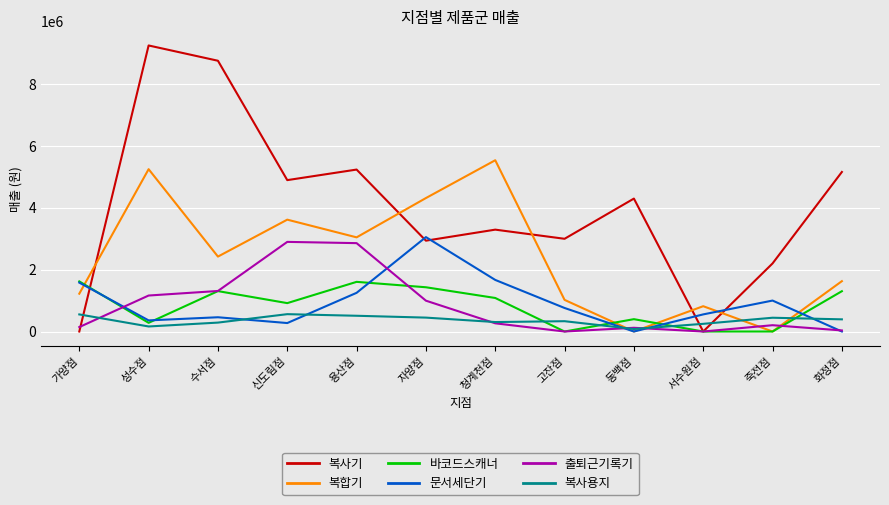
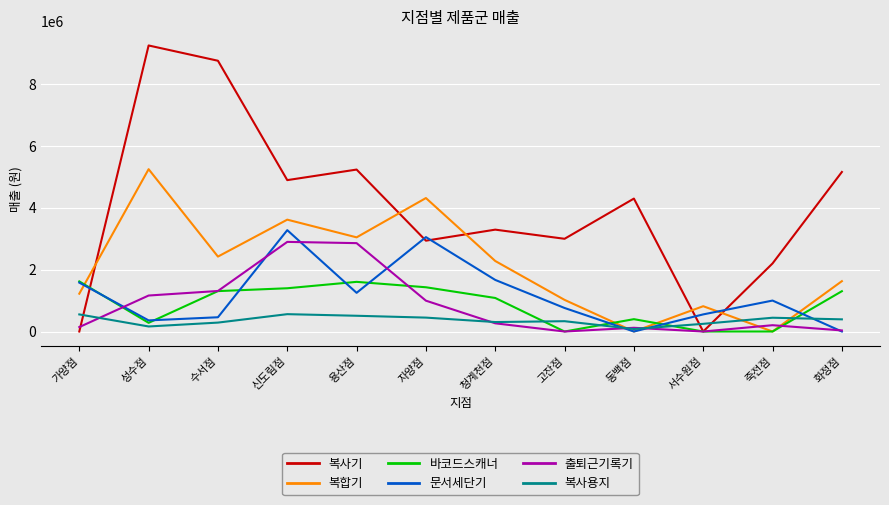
  {
    "복사기": {
      "가양점": 0,
      "성수점": 9300000,
      "수서점": 8800000,
      "신도림점": 4900000,
      "용산점": 5200000,
      "자양점": 2900000,
      "청계천점": 3300000,
      "고잔점": 3000000,
      "동백점": 4300000,
      "죽전점": 2200000,
      "화정점": 5200000
    },
    "복합기": {
      "가양점": 1200000,
      "성수점": 5200000,
      "수서점": 2400000,
      "신도림점": 3600000,
      "용산점": 3000000,
      "자양점": 4300000,
-     "청계천점": 5500000,
+     "청계천점": 2300000,
      "고잔점": 1000000,
      "서수원점": 800000,
      "화정점": 1600000
    },
    "바코드스캐너": {
-     "신도림점": 900000,
+     "신도림점": 1400000,
      "용산점": 1600000,
      "자양점": 1400000,
      "청계천점": 1100000,
      "동백점": 400000,
      "화정점": 1300000
    },
    "문서세단기": {
      "수서점": 500000,
-     "신도림점": 300000,
+     "신도림점": 3300000,
      "용산점": 1300000,
      "자양점": 3100000,
      "청계천점": 1700000,
      "고잔점": 800000,
      "서수원점": 600000,
      "죽전점": 1000000
    },
    "출퇴근기록기": {
      "가양점": 100000,
      "성수점": 1200000,
      "신도림점": 2900000,
      "용산점": 2900000,
      "자양점": 1000000,
      "죽전점": 200000
    },
    "복사용지": {
      "가양점": 600000,
      "성수점": 200000,
      "수서점": 300000,
      "신도림점": 600000,
      "용산점": 500000,
      "자양점": 400000,
      "고잔점": 300000,
      "서수원점": 200000,
      "죽전점": 400000,
      "화정점": 400000
    }
  }
